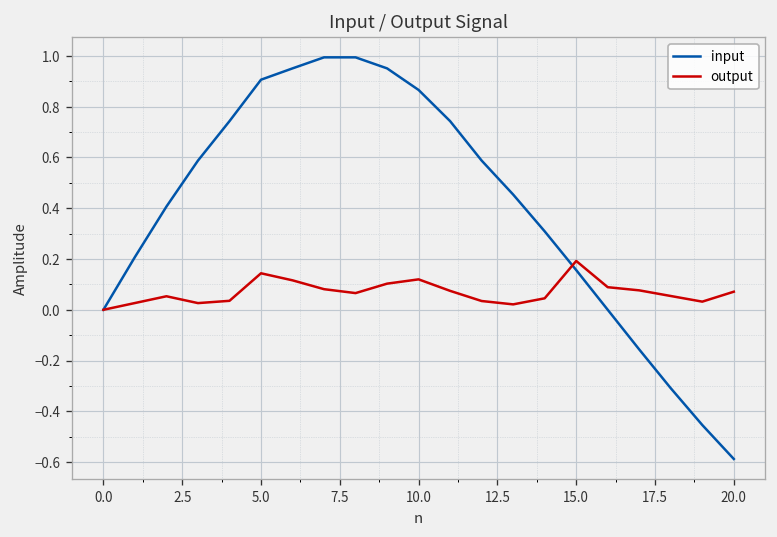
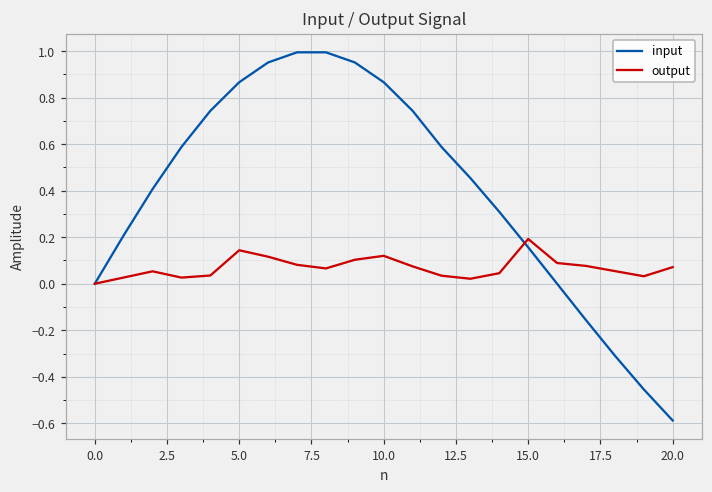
  {
    "input": {
-     "5.0": 0.91,
+     "5.0": 0.87,
      "10.0": 0.87,
      "15.0": 0.16,
      "20.0": -0.59
    },
    "output": {
      "5.0": 0.14,
      "10.0": 0.12,
      "15.0": 0.19,
      "20.0": 0.07
    }
  }
